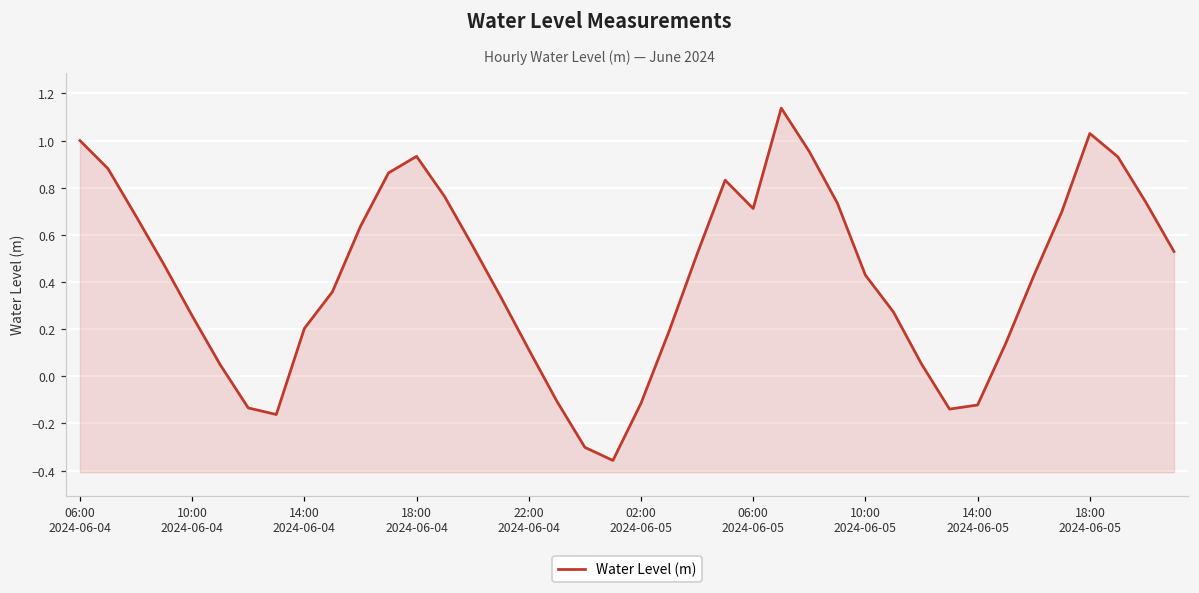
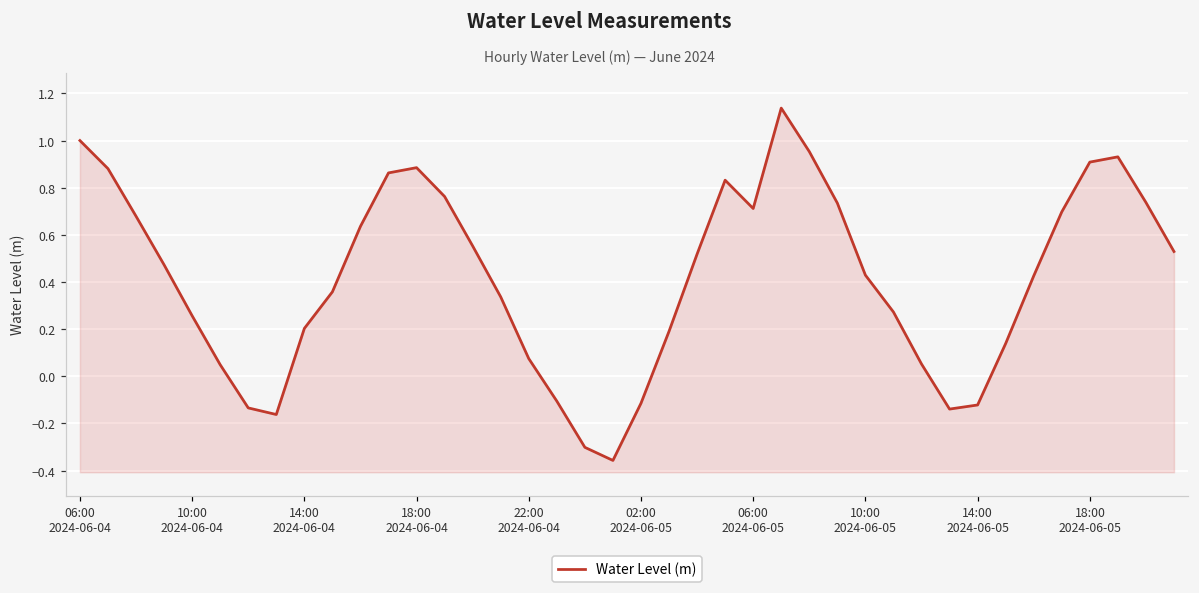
  {
    "06:00 2024-06-04": 1.00,
    "10:00 2024-06-04": 0.26,
    "14:00 2024-06-04": 0.20,
-   "18:00 2024-06-04": 0.93,
-   "22:00 2024-06-04": 0.11,
+   "18:00 2024-06-04": 0.89,
+   "22:00 2024-06-04": 0.08,
    "02:00 2024-06-05": -0.11,
    "06:00 2024-06-05": 0.71,
    "10:00 2024-06-05": 0.43,
    "14:00 2024-06-05": -0.12,
-   "18:00 2024-06-05": 1.03
+   "18:00 2024-06-05": 0.91
  }
